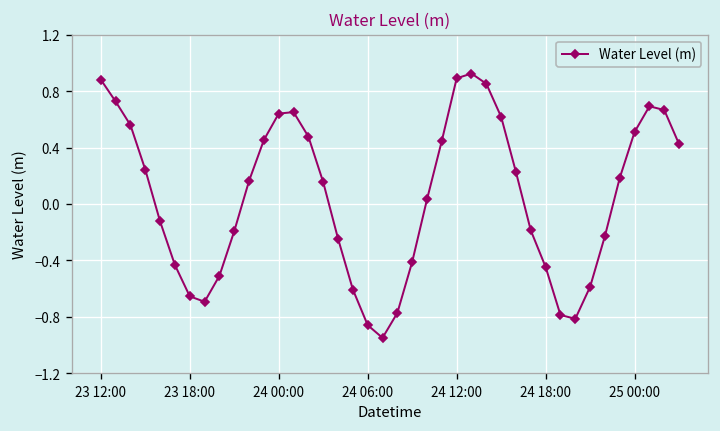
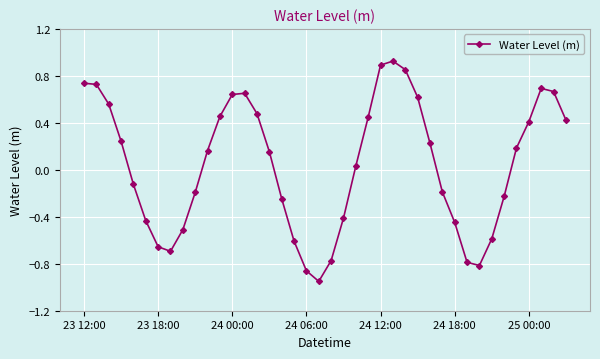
  {
-   "23 12:00": 0.88,
+   "23 12:00": 0.74,
    "23 18:00": -0.66,
    "24 00:00": 0.64,
    "24 06:00": -0.86,
    "24 12:00": 0.89,
    "24 18:00": -0.45,
-   "25 00:00": 0.51
+   "25 00:00": 0.41
  }
